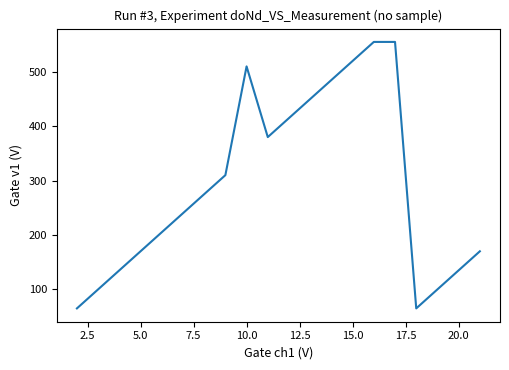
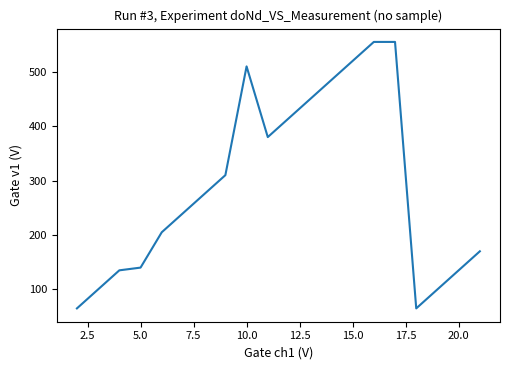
  {
-   "5.0": 170,
+   "5.0": 140,
    "10.0": 510,
    "15.0": 520,
    "20.0": 140
  }
